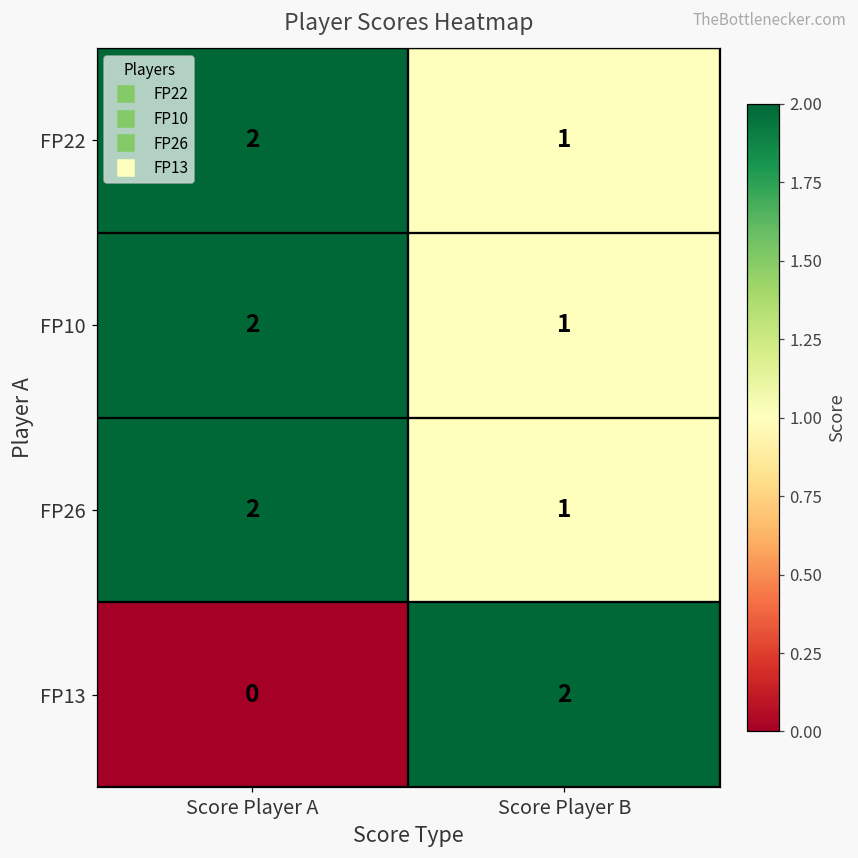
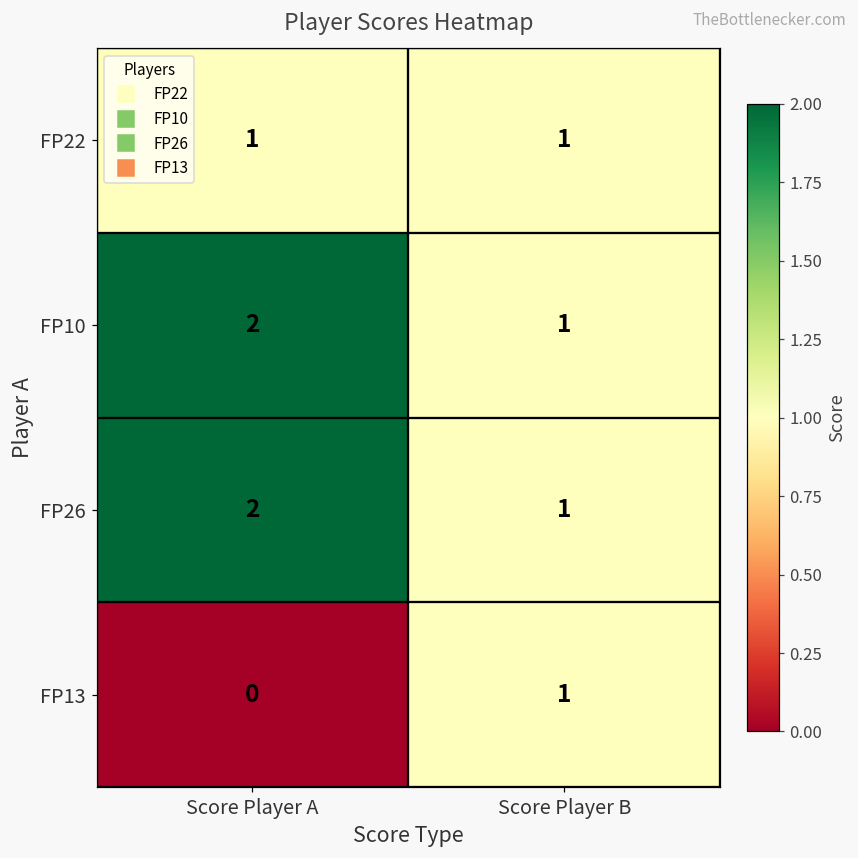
  {
    "FP22": {
-     "Score Player A": 2,
+     "Score Player A": 1,
      "Score Player B": 1
    },
    "FP10": {
      "Score Player A": 2,
      "Score Player B": 1
    },
    "FP26": {
      "Score Player A": 2,
      "Score Player B": 1
    },
    "FP13": {
      "Score Player A": 0,
-     "Score Player B": 2
+     "Score Player B": 1
    }
  }
